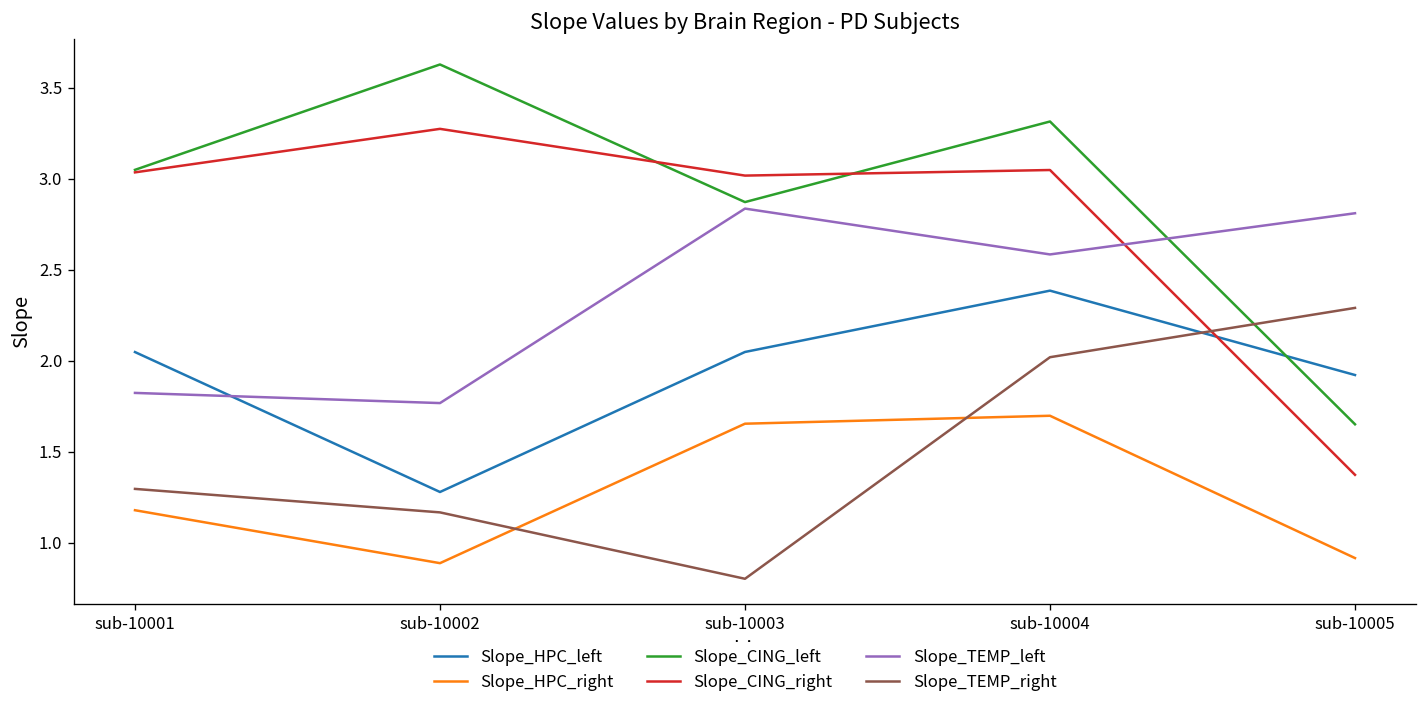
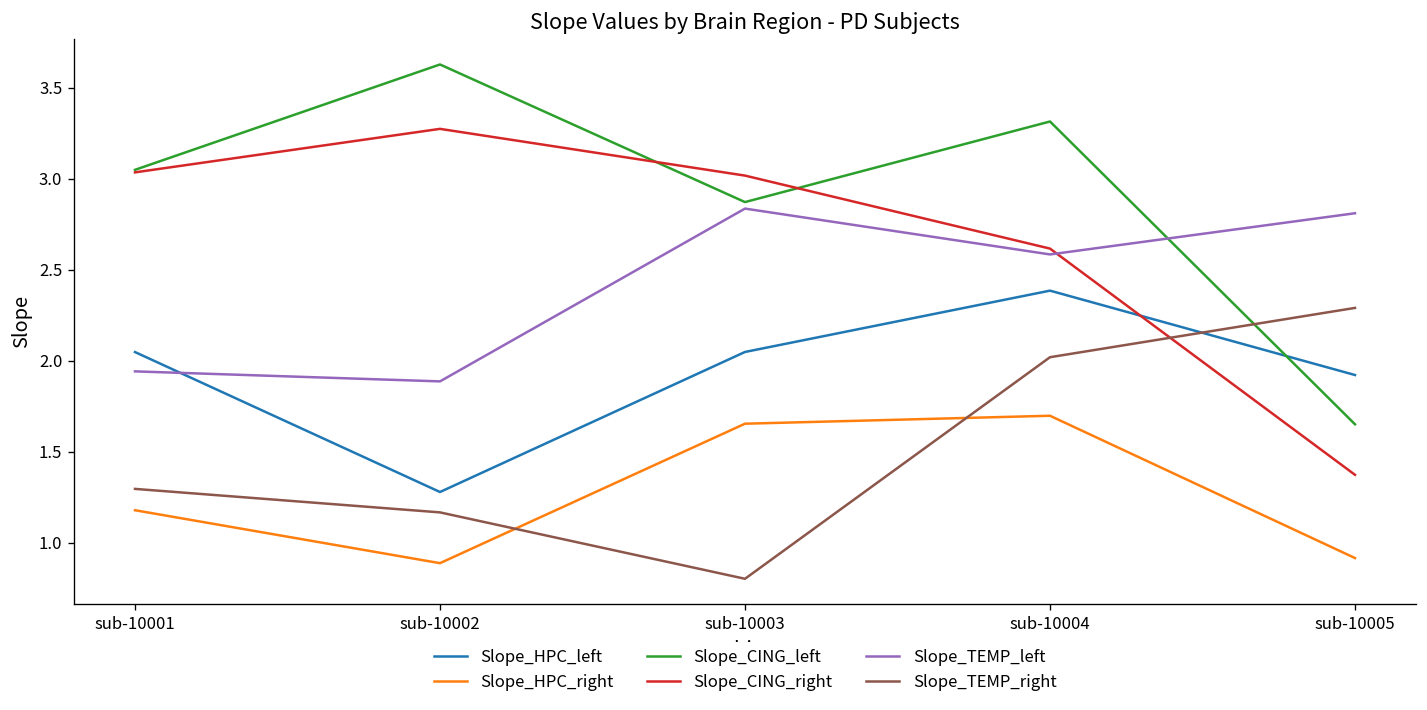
  {
    "Slope_HPC_left": {
      "sub-10001": 2.05,
      "sub-10002": 1.28,
      "sub-10003": 2.05,
      "sub-10004": 2.38,
      "sub-10005": 1.92
    },
    "Slope_HPC_right": {
      "sub-10001": 1.18,
      "sub-10002": 0.89,
      "sub-10003": 1.65,
      "sub-10004": 1.70,
      "sub-10005": 0.92
    },
    "Slope_CING_left": {
      "sub-10002": 3.63,
      "sub-10003": 2.87,
      "sub-10004": 3.31,
      "sub-10005": 1.65
    },
    "Slope_CING_right": {
      "sub-10002": 3.27,
      "sub-10003": 3.02,
-     "sub-10004": 3.05,
+     "sub-10004": 2.62,
      "sub-10005": 1.37
    },
    "Slope_TEMP_left": {
-     "sub-10001": 1.82,
-     "sub-10002": 1.77,
+     "sub-10001": 1.94,
+     "sub-10002": 1.89,
      "sub-10003": 2.84,
      "sub-10004": 2.58,
      "sub-10005": 2.81
    },
    "Slope_TEMP_right": {
      "sub-10001": 1.30,
      "sub-10002": 1.17,
      "sub-10003": 0.80,
      "sub-10004": 2.02,
      "sub-10005": 2.29
    }
  }
